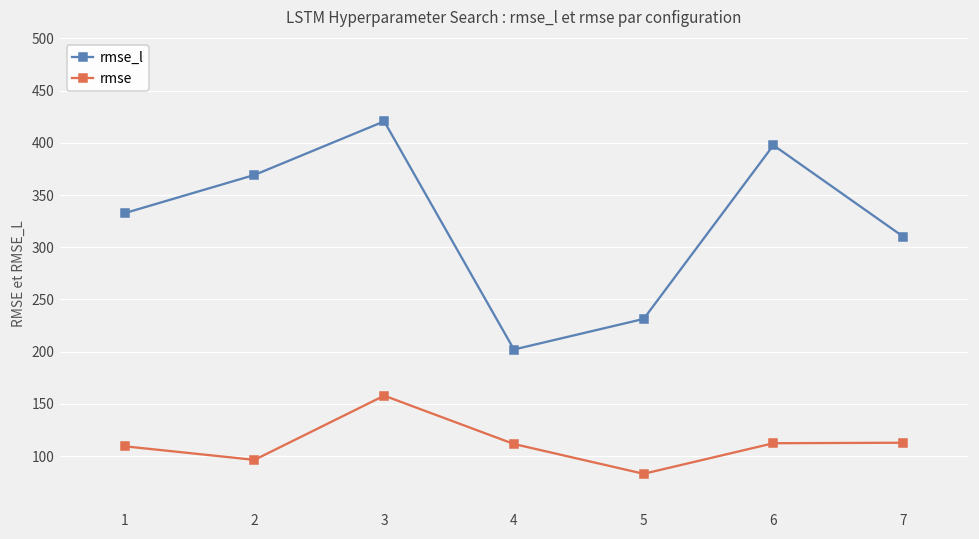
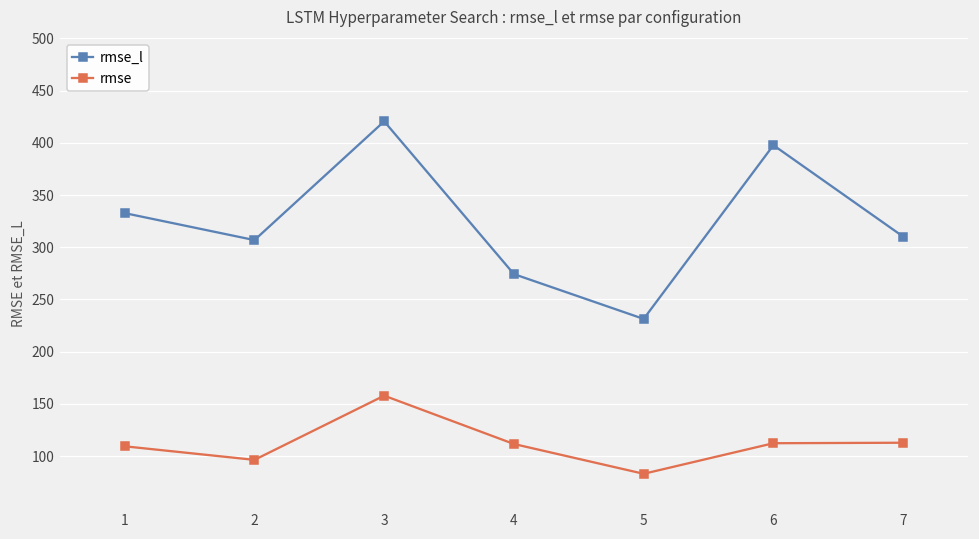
  {
    "rmse_l": {
      "1": 330,
-     "2": 370,
+     "2": 310,
      "3": 420,
-     "4": 200,
+     "4": 270,
      "5": 230,
      "6": 400,
      "7": 310
    },
    "rmse": {
      "1": 110,
      "2": 100,
      "3": 160,
      "4": 110,
      "5": 80,
      "6": 110,
      "7": 110
    }
  }
